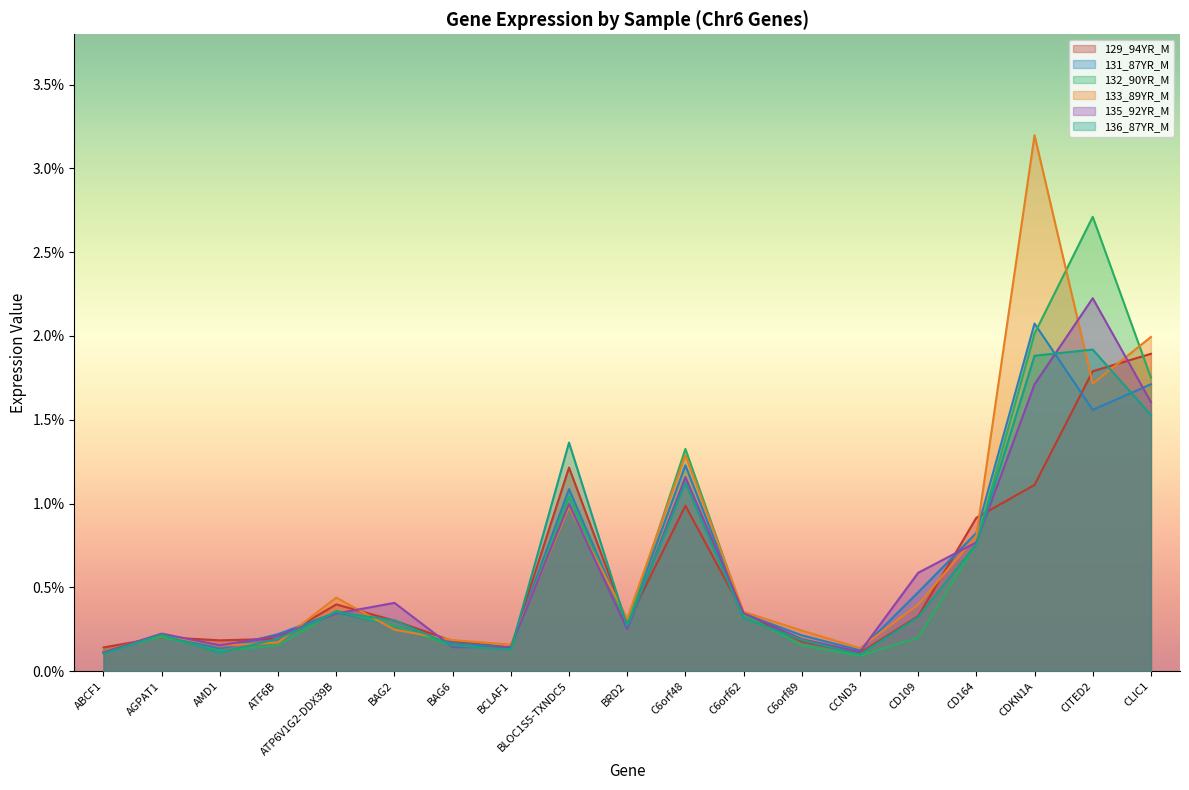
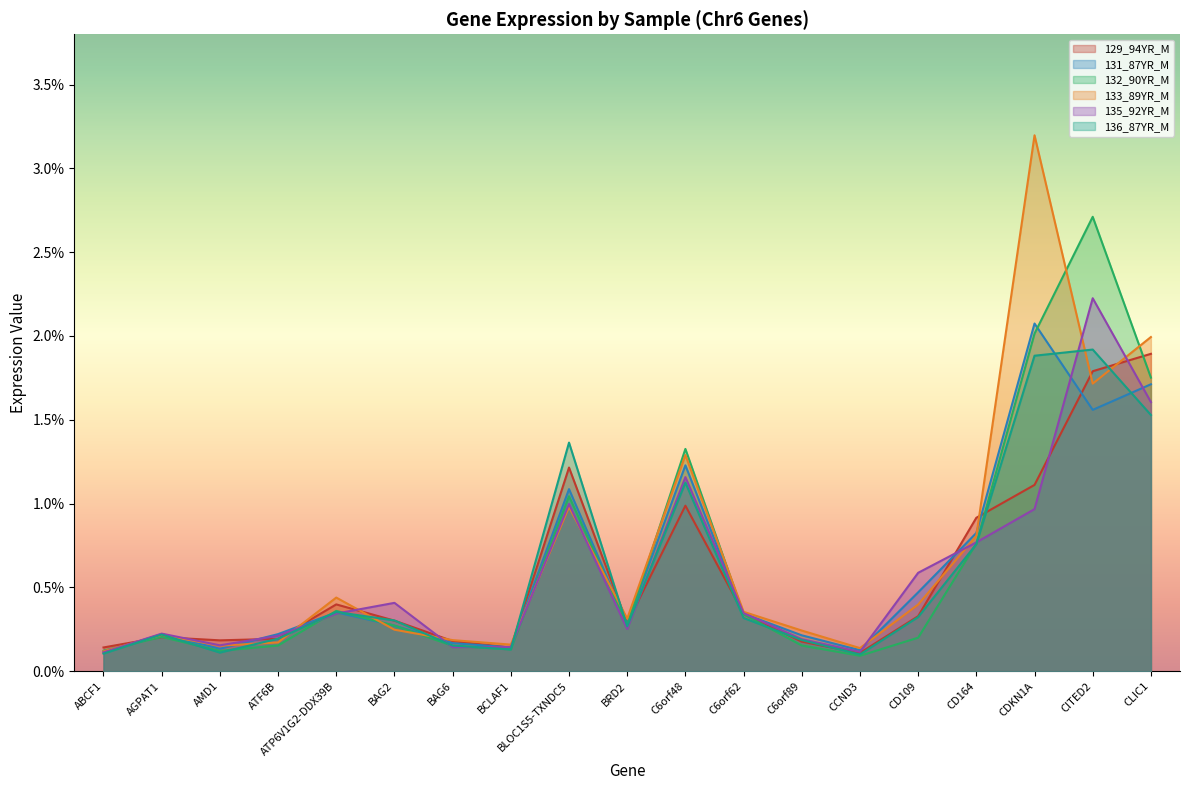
  {
    "135_92YR_M": {
      "BAG2": "0.41%",
      "BLOC1S5-TXNDC5": "1.00%",
      "BRD2": "0.25%",
      "C6orf48": "1.16%",
      "CD109": "0.59%",
-     "CDKN1A": "1.71%",
+     "CDKN1A": "0.97%",
      "CITED2": "2.23%",
      "CLIC1": "1.61%"
    }
  }
